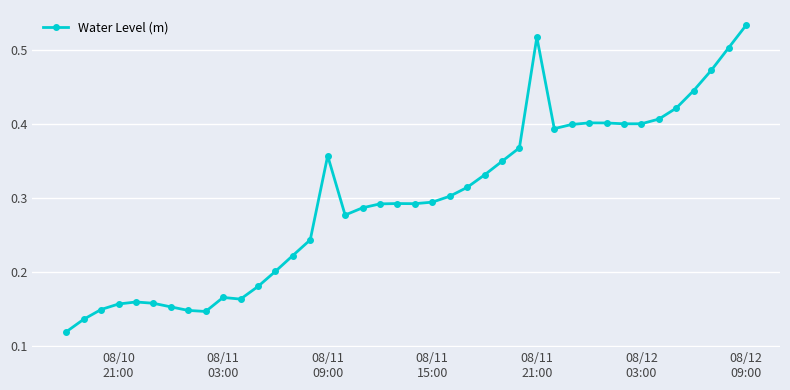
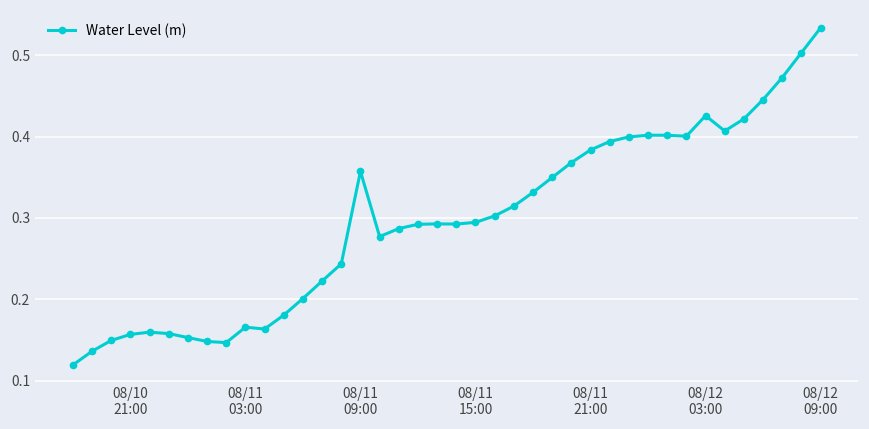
  {
    "08/10 21:00": 0.16,
    "08/11 03:00": 0.17,
    "08/11 09:00": 0.36,
    "08/11 15:00": 0.29,
-   "08/11 21:00": 0.52,
-   "08/12 03:00": 0.40,
+   "08/11 21:00": 0.38,
+   "08/12 03:00": 0.43,
    "08/12 09:00": 0.53
  }
